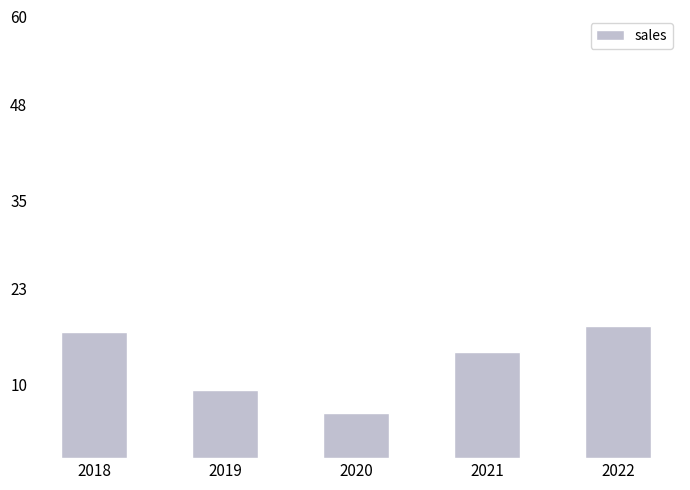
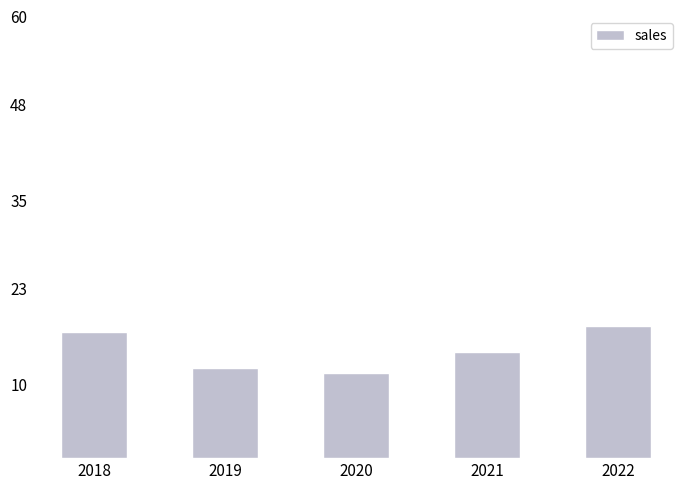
  {
    "2018": 17,
-   "2019": 9,
-   "2020": 6,
+   "2019": 12,
+   "2020": 12,
    "2021": 14,
    "2022": 18
  }
